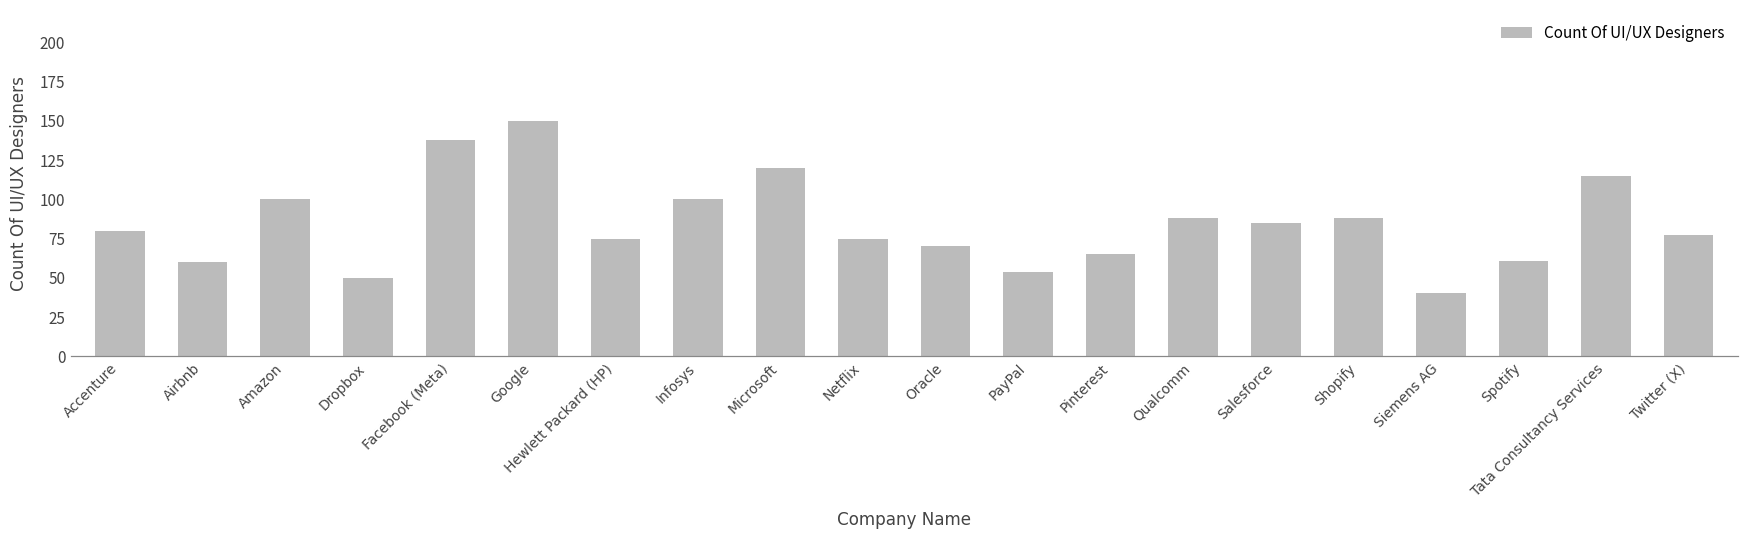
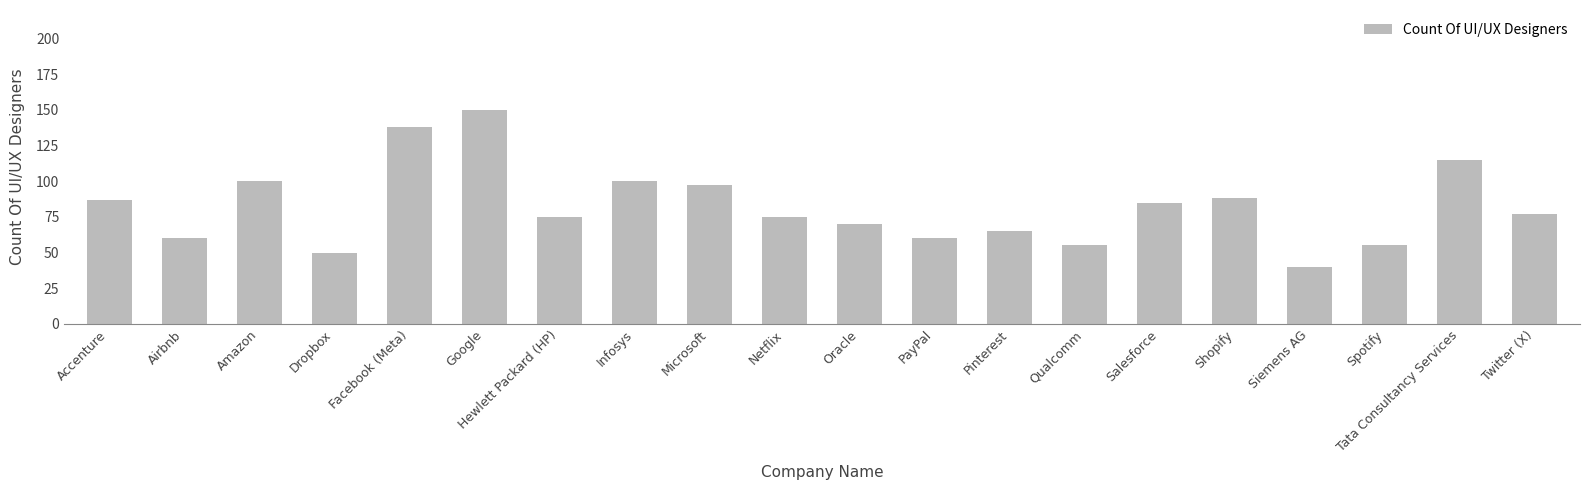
  {
-   "Accenture": 80,
+   "Accenture": 87,
    "Airbnb": 60,
    "Amazon": 100,
    "Dropbox": 50,
    "Facebook (Meta)": 138,
    "Google": 150,
    "Hewlett Packard (HP)": 75,
    "Infosys": 100,
-   "Microsoft": 120,
+   "Microsoft": 97,
    "Netflix": 75,
    "Oracle": 70,
-   "PayPal": 54,
+   "PayPal": 60,
    "Pinterest": 65,
-   "Qualcomm": 88,
+   "Qualcomm": 55,
    "Salesforce": 85,
    "Shopify": 88,
    "Siemens AG": 40,
-   "Spotify": 61,
+   "Spotify": 55,
    "Tata Consultancy Services": 115,
    "Twitter (X)": 77
  }
